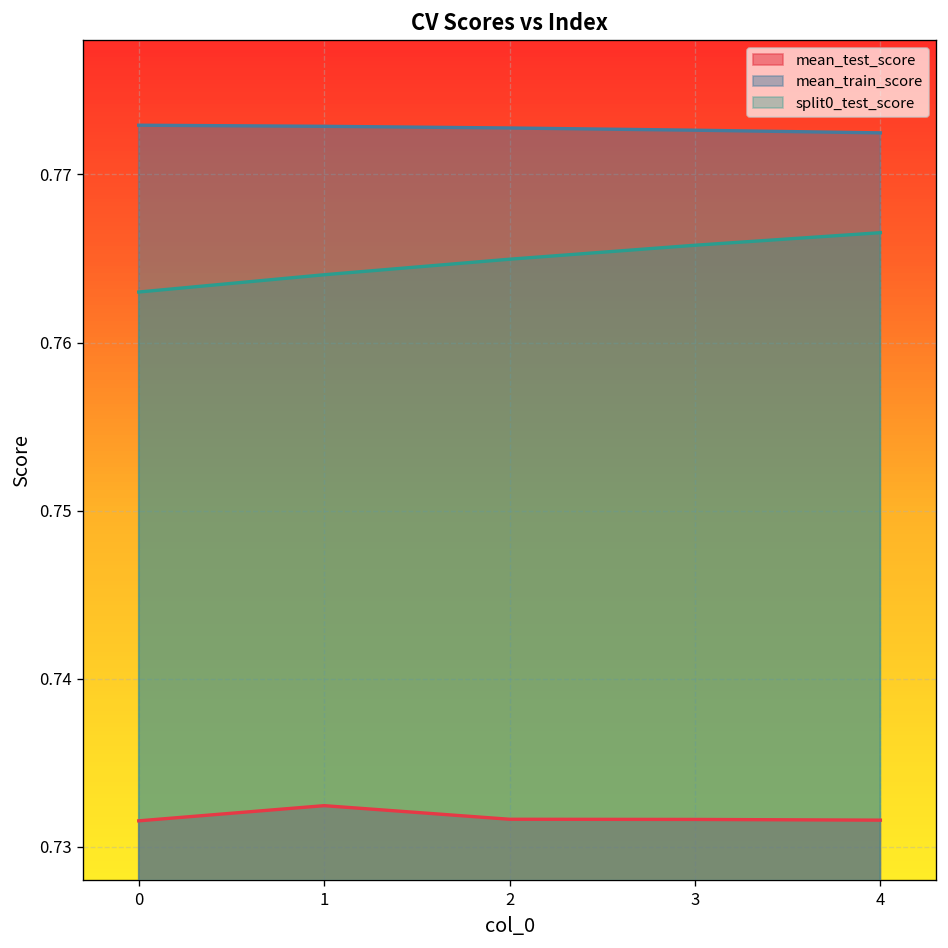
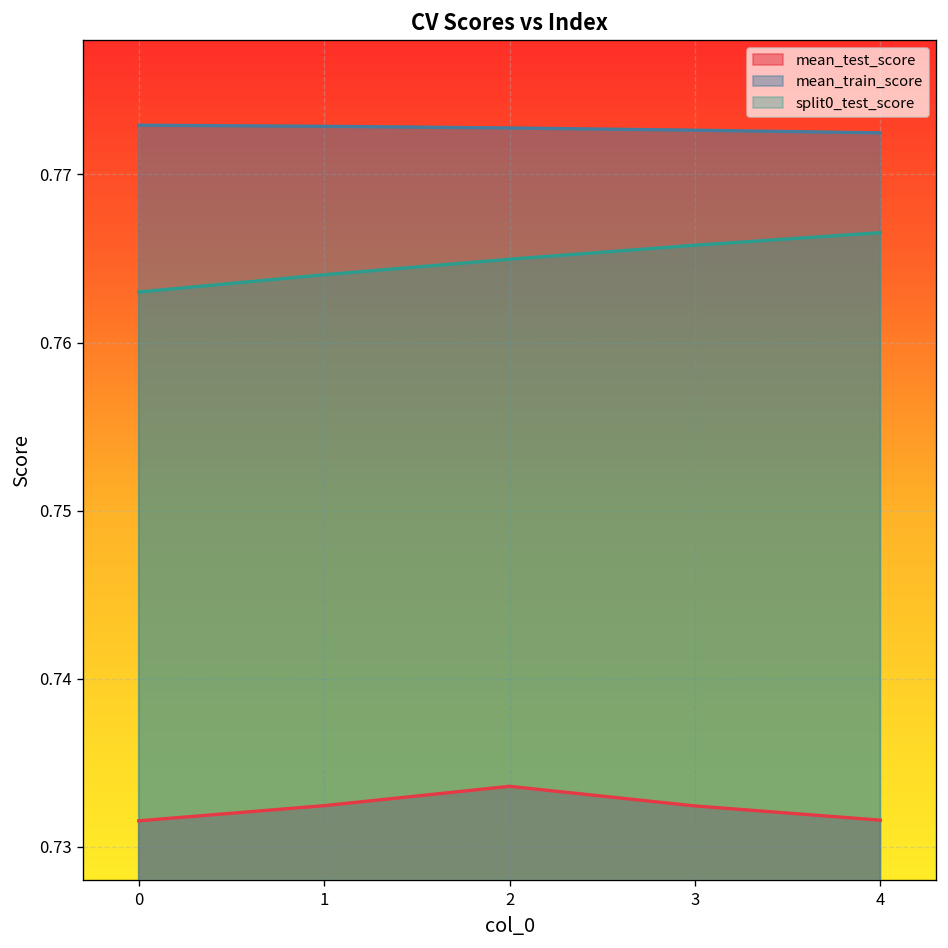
  {
    "mean_test_score": {
      "0": 0.7315,
      "1": 0.7325,
-     "2": 0.7316,
-     "3": 0.7316,
+     "2": 0.7336,
+     "3": 0.7324,
      "4": 0.7316
    }
  }
